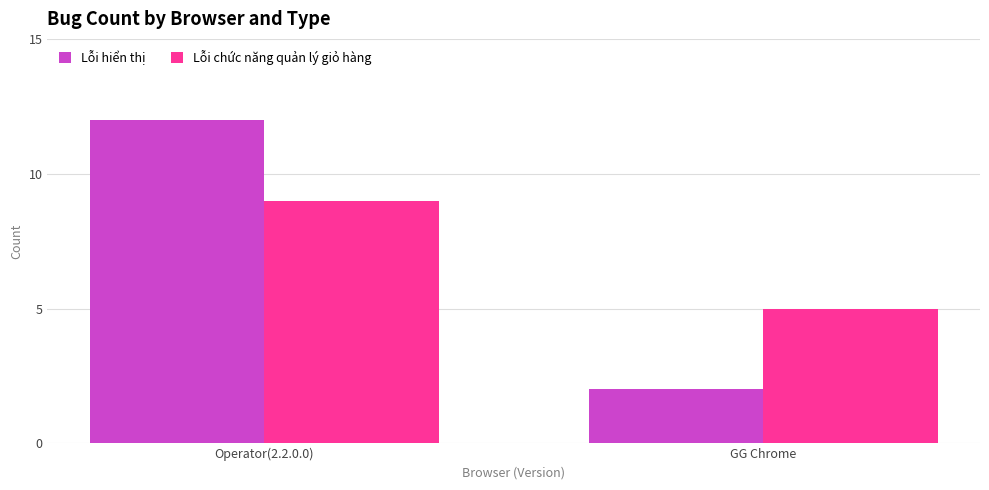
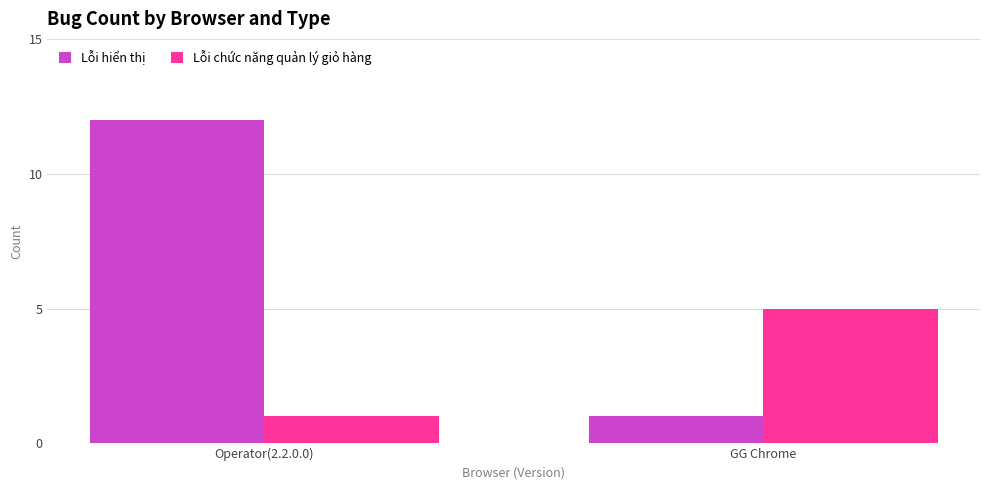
  {
    "Lỗi hiển thị": {
      "Operator(2.2.0.0)": 12,
-     "GG Chrome": 2
+     "GG Chrome": 1
    },
    "Lỗi chức năng quản lý giỏ hàng": {
-     "Operator(2.2.0.0)": 9,
+     "Operator(2.2.0.0)": 1,
      "GG Chrome": 5
    }
  }
